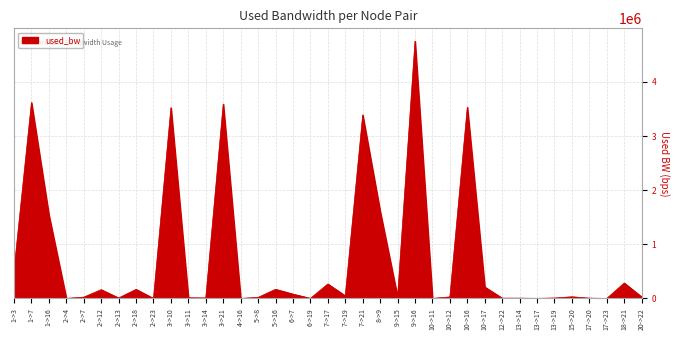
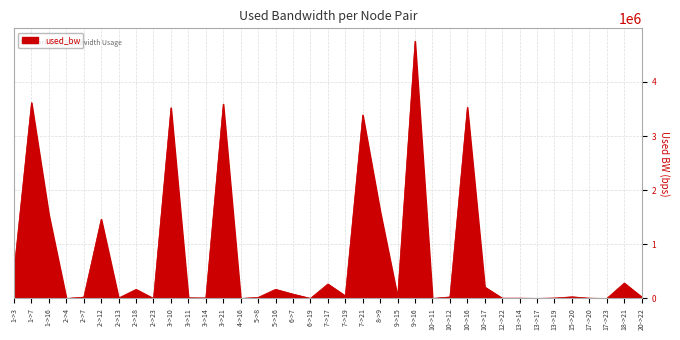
  {
    "1->3": 500000,
    "1->7": 3600000,
    "1->16": 1500000,
    "2->4": 0,
    "2->7": 0,
-   "2->12": 200000,
+   "2->12": 1500000,
    "2->13": 0,
    "2->18": 200000,
    "2->23": 0,
    "3->10": 3500000,
    "3->11": 0,
    "3->14": 0,
    "3->21": 3600000,
    "4->16": 0,
    "5->8": 0,
    "5->16": 200000,
    "6->7": 100000,
    "6->19": 0,
    "7->17": 300000,
    "7->19": 0,
    "7->21": 3400000,
    "8->9": 1600000,
    "9->15": 0,
    "9->16": 4800000,
    "10->11": 0,
    "10->12": 0,
    "10->16": 3500000,
    "10->17": 200000,
    "12->22": 0,
    "13->14": 0,
    "13->17": 0,
    "13->19": 0,
    "15->20": 0,
    "17->20": 0,
    "17->23": 0,
    "18->21": 300000,
    "20->22": 0
  }
